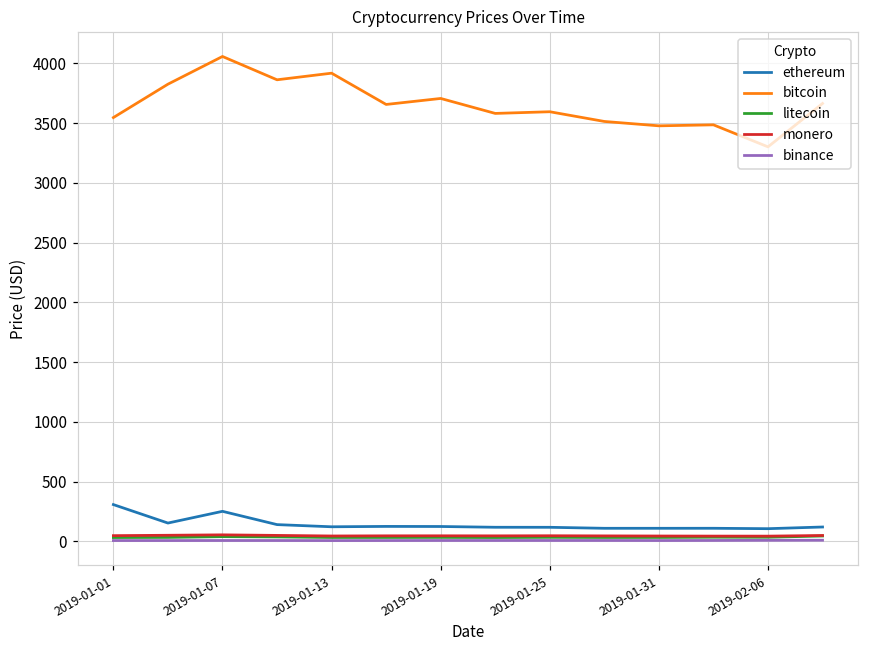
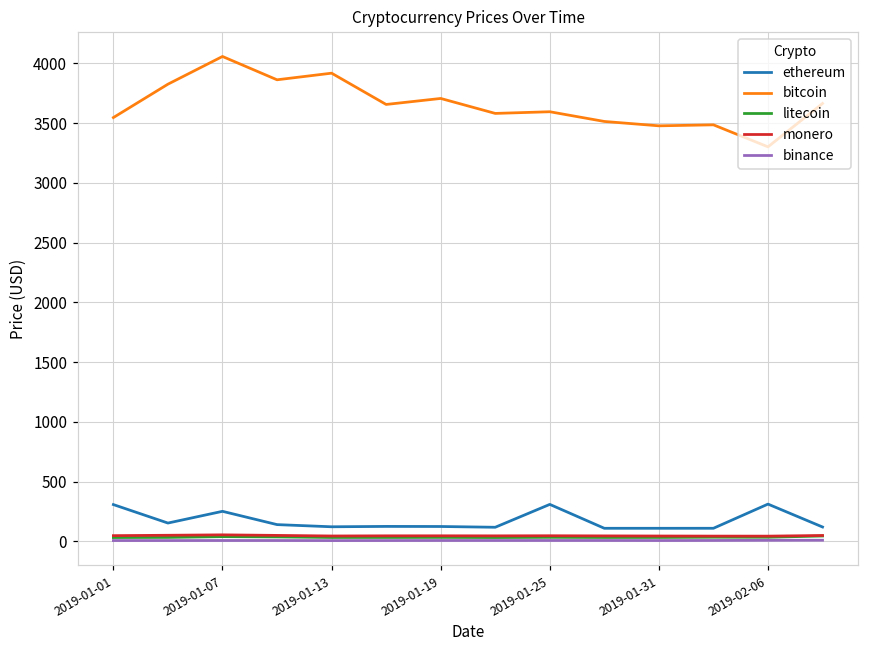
  {
    "ethereum": {
      "2019-01-01": 310,
      "2019-01-07": 250,
      "2019-01-13": 120,
      "2019-01-19": 120,
-     "2019-01-25": 120,
+     "2019-01-25": 310,
      "2019-01-31": 110,
-     "2019-02-06": 110
+     "2019-02-06": 310
    },
    "bitcoin": {
      "2019-01-01": 3550,
      "2019-01-07": 4060,
      "2019-01-13": 3920,
      "2019-01-19": 3710,
      "2019-01-25": 3590,
      "2019-01-31": 3480
    },
    "binance": {
      "2019-01-01": 10,
      "2019-01-07": 10,
      "2019-01-13": 10,
      "2019-01-19": 10,
      "2019-01-25": 10,
      "2019-01-31": 10,
      "2019-02-06": 10
    }
  }
